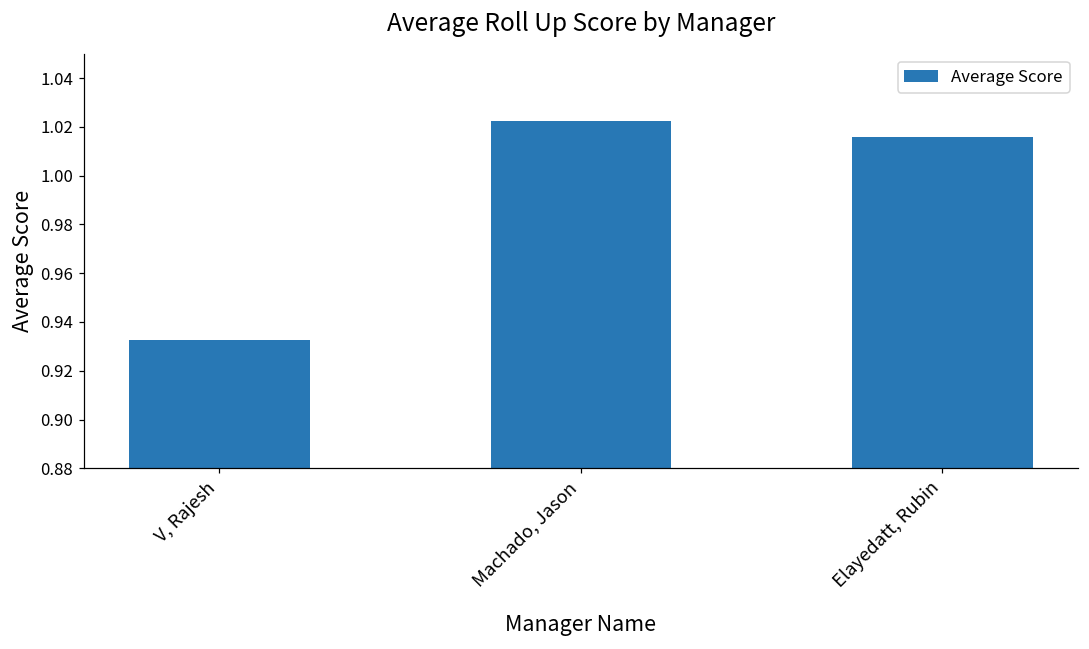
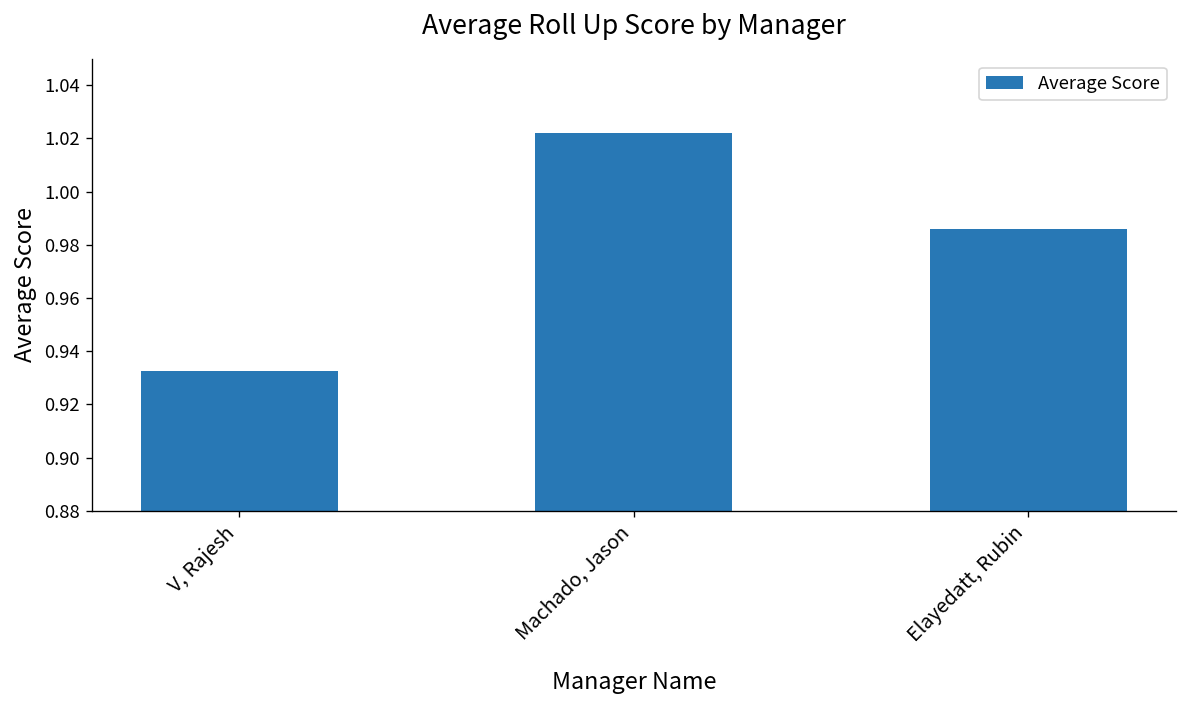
  {
    "V, Rajesh": 0.933,
    "Machado, Jason": 1.022,
-   "Elayedatt, Rubin": 1.016
+   "Elayedatt, Rubin": 0.986
  }
